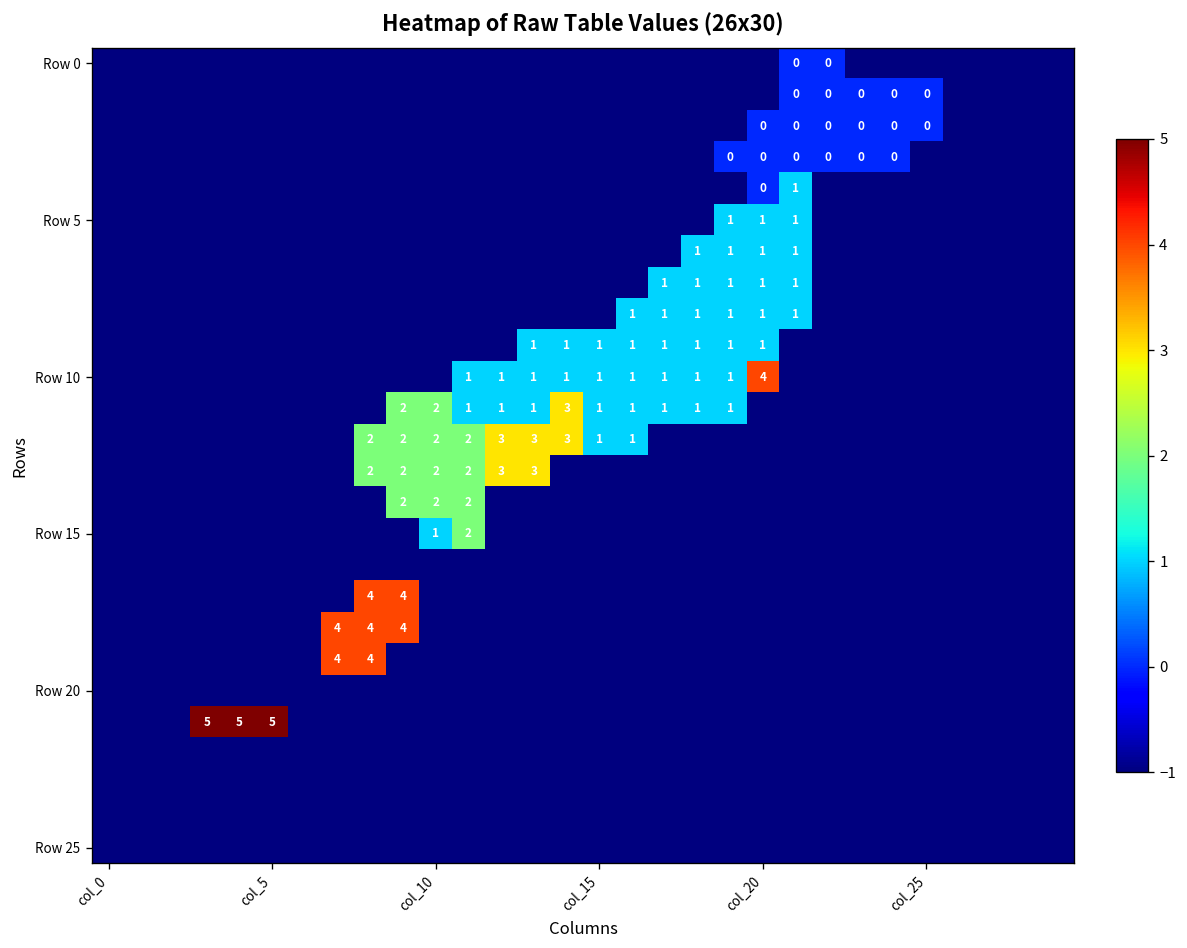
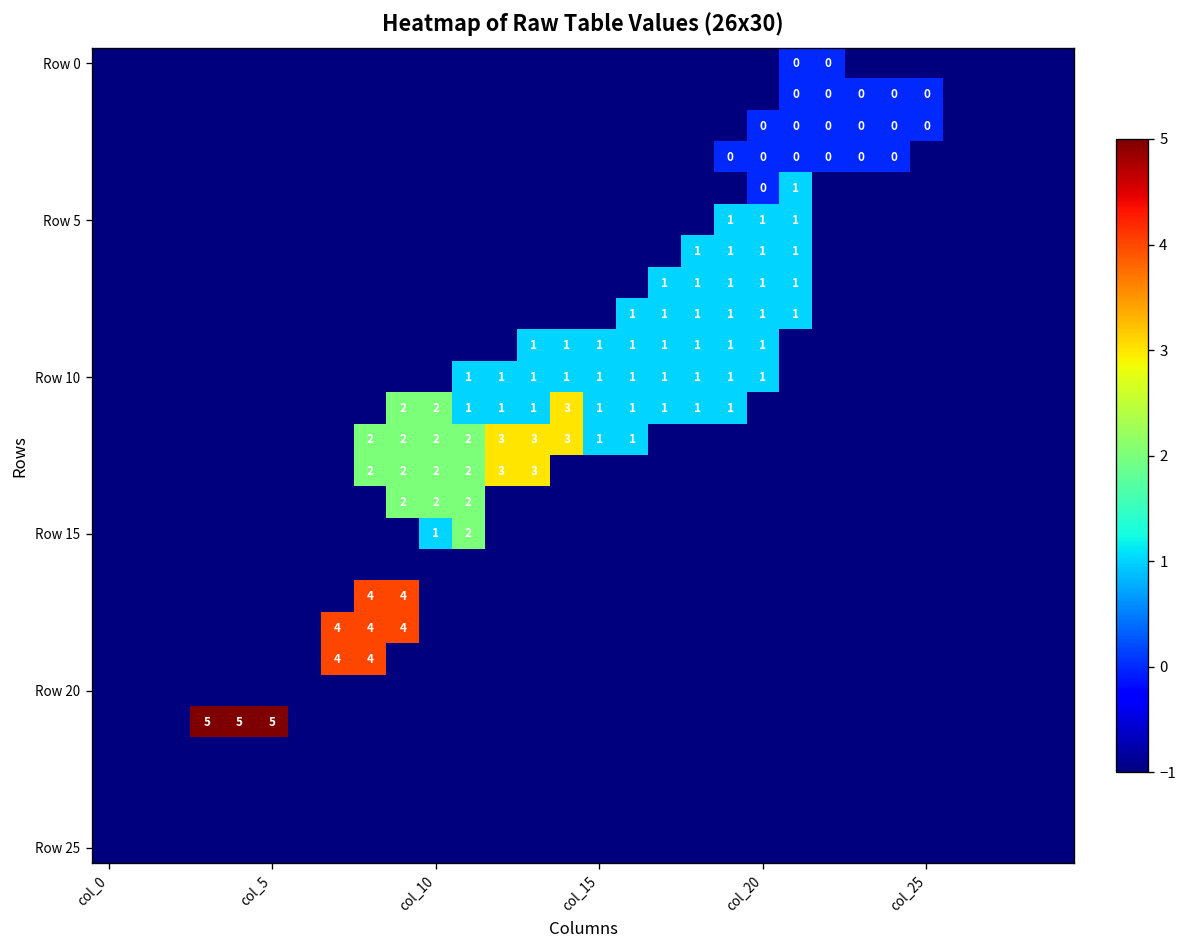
  {
    "Row 5": {
      "col_20": 1
    },
    "Row 10": {
      "col_15": 1,
-     "col_20": 4
+     "col_20": 1
    },
    "Row 15": {
      "col_10": 1
    }
  }
